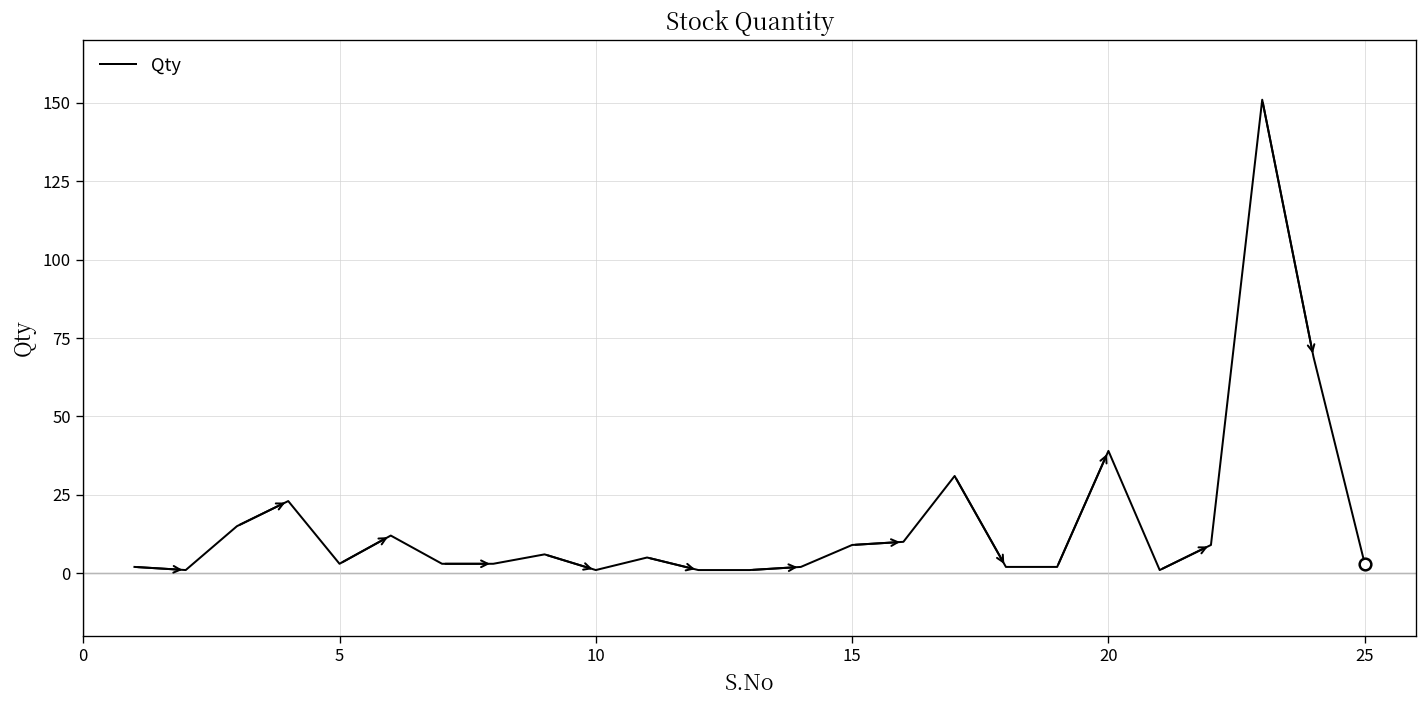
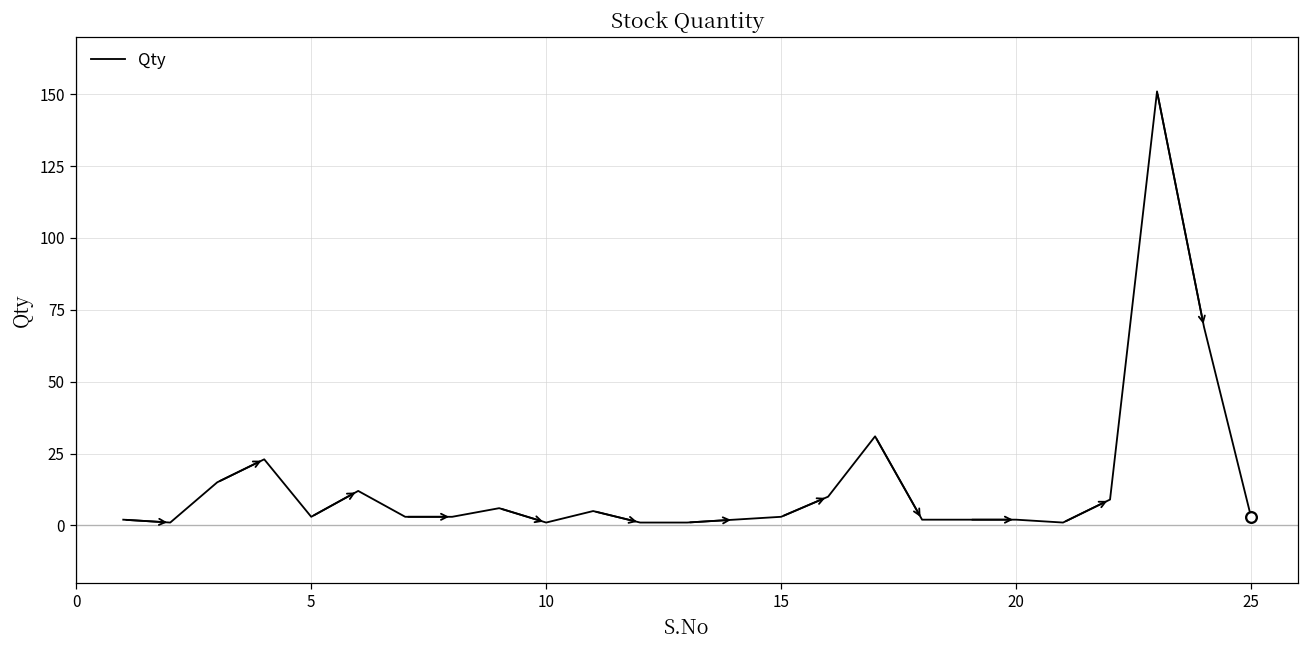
  {
    "Qty": {
      "5": 3,
      "10": 1,
-     "15": 9,
-     "20": 39
+     "15": 3,
+     "20": 2
    }
  }
